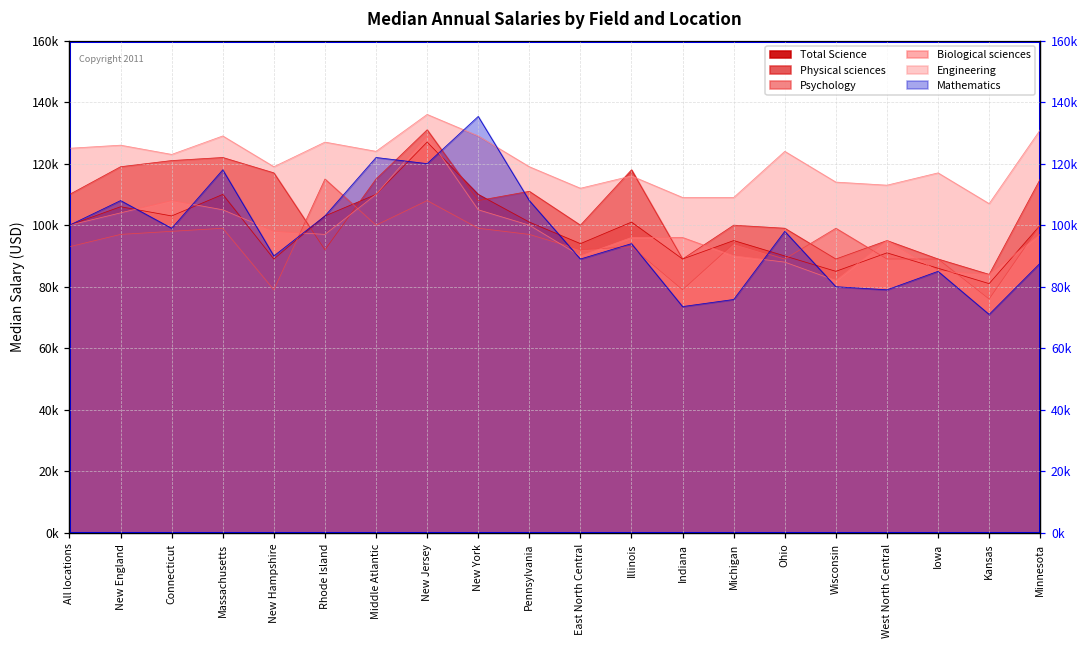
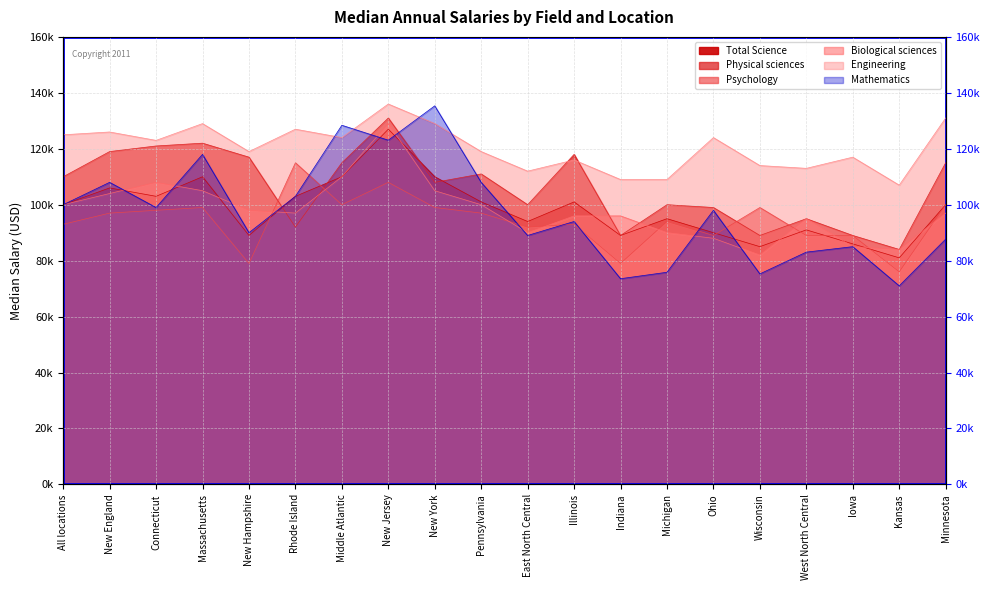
  {
    "Mathematics": {
      "New England": 108000,
      "Connecticut": 99000,
      "Massachusetts": 118000,
      "New Hampshire": 90000,
-     "Middle Atlantic": 122000,
-     "New Jersey": 120000,
+     "Middle Atlantic": 128000,
+     "New Jersey": 123000,
      "New York": 135000,
      "Pennsylvania": 108000,
      "East North Central": 89000,
      "Illinois": 94000,
      "Indiana": 74000,
      "Michigan": 76000,
      "Ohio": 98000,
-     "Wisconsin": 80000,
-     "West North Central": 79000,
+     "Wisconsin": 75000,
+     "West North Central": 83000,
      "Kansas": 71000,
      "Minnesota": 88000
    }
  }
